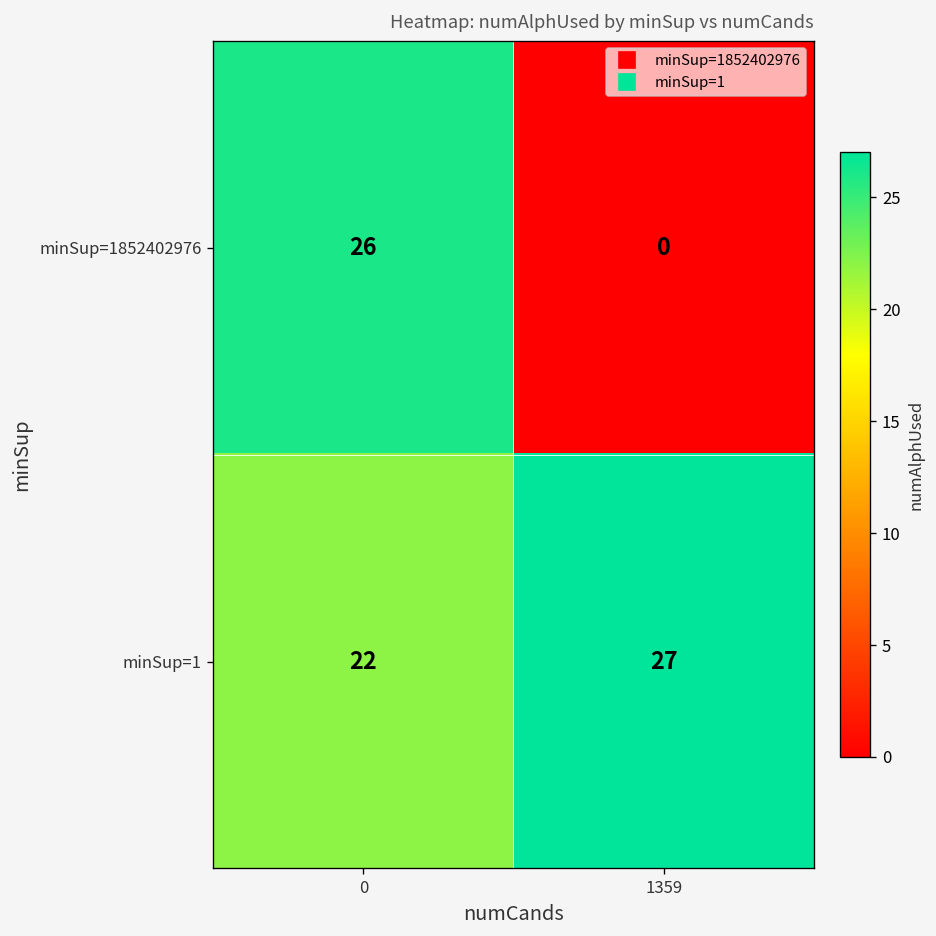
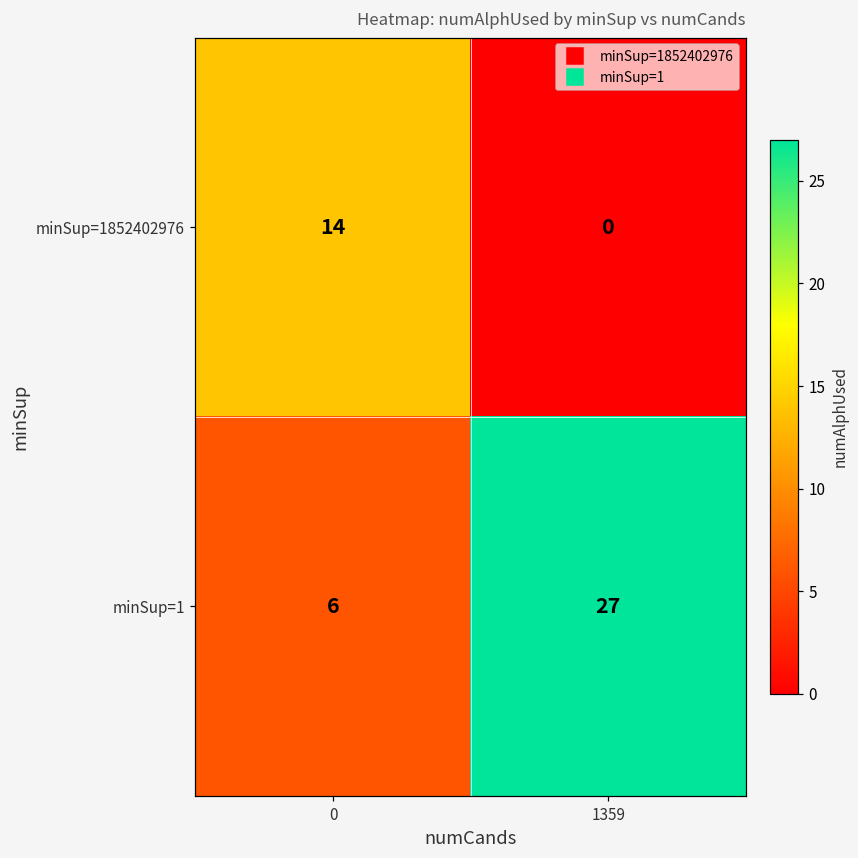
  {
    "minSup=1852402976": {
-     "0": 26,
+     "0": 14,
      "1359": 0
    },
    "minSup=1": {
-     "0": 22,
+     "0": 6,
      "1359": 27
    }
  }
